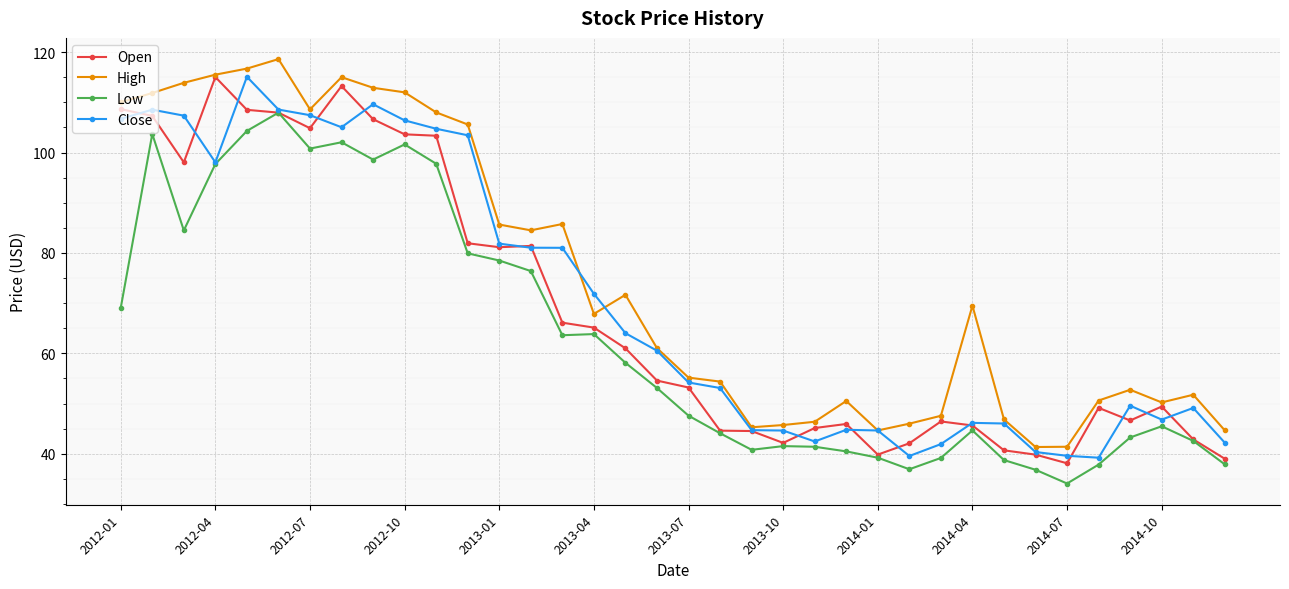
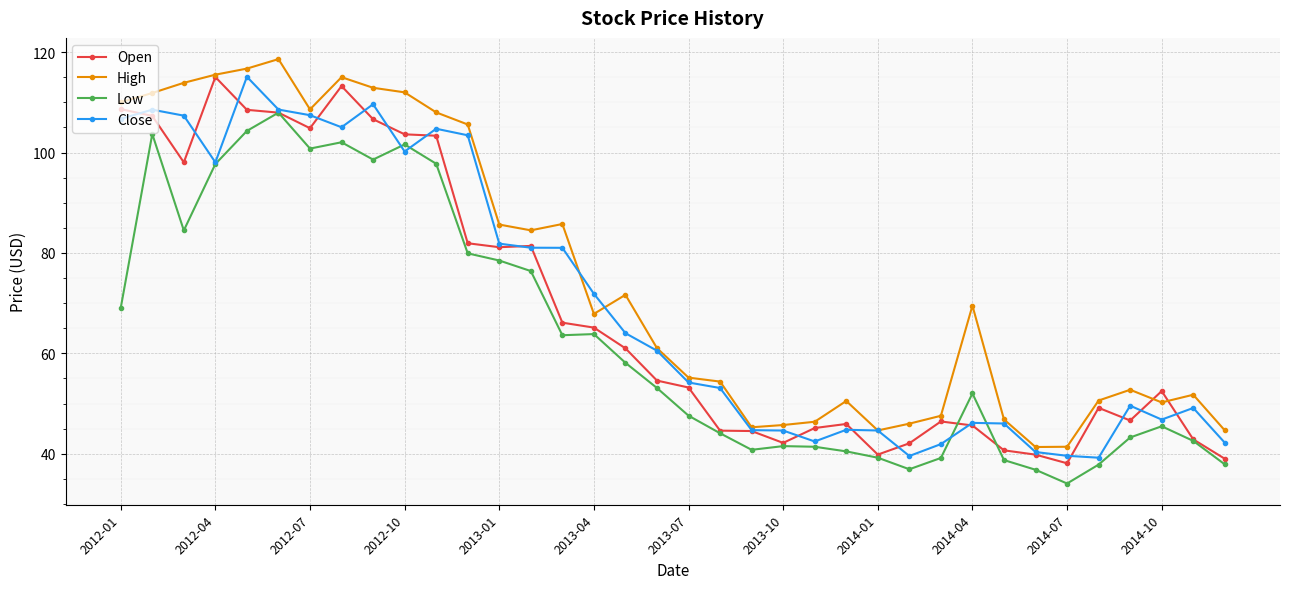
  {
    "Open": {
      "2012-07": 105,
      "2012-10": 104,
      "2013-01": 81,
      "2013-04": 65,
      "2013-07": 53,
      "2013-10": 42,
      "2014-01": 40,
      "2014-04": 46,
      "2014-07": 38,
-     "2014-10": 49
+     "2014-10": 52
    },
    "High": {
      "2012-07": 109,
      "2012-10": 112,
      "2013-01": 86,
      "2013-04": 68,
      "2013-07": 55,
      "2013-10": 46,
      "2014-04": 70,
      "2014-07": 41,
      "2014-10": 50
    },
    "Low": {
      "2012-01": 69,
      "2012-07": 101,
      "2012-10": 102,
      "2013-01": 78,
      "2013-04": 64,
      "2013-07": 48,
      "2013-10": 42,
      "2014-01": 39,
-     "2014-04": 45,
+     "2014-04": 52,
      "2014-07": 34,
      "2014-10": 45
    },
    "Close": {
      "2012-07": 107,
-     "2012-10": 106,
+     "2012-10": 100,
      "2013-01": 82,
      "2013-04": 72,
      "2013-07": 54,
      "2013-10": 45,
      "2014-04": 46,
      "2014-07": 40,
      "2014-10": 47
    }
  }
